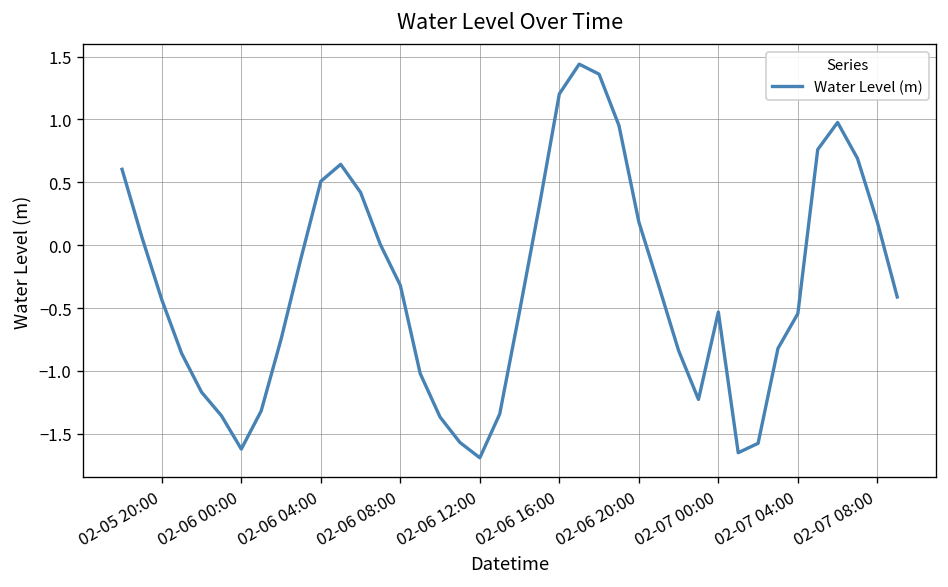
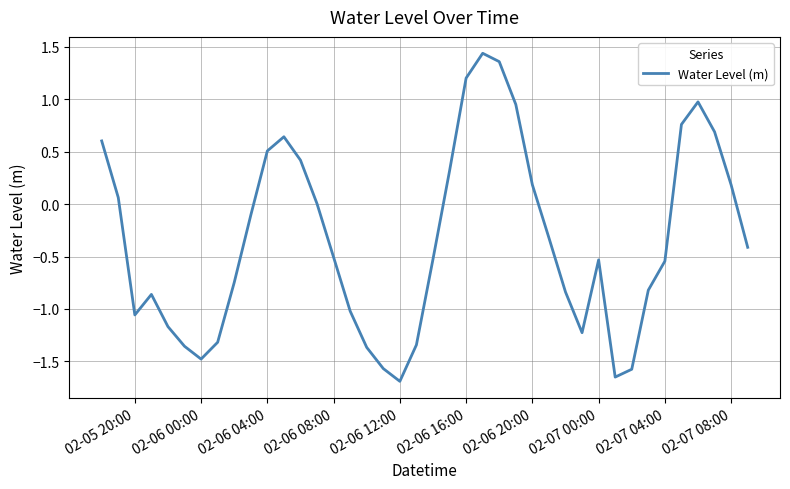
  {
-   "02-05 20:00": -0.43,
-   "02-06 00:00": -1.62,
+   "02-05 20:00": -1.06,
+   "02-06 00:00": -1.48,
    "02-06 04:00": 0.51,
-   "02-06 08:00": -0.32,
+   "02-06 08:00": -0.51,
    "02-06 12:00": -1.69,
    "02-06 16:00": 1.20,
    "02-06 20:00": 0.18,
    "02-07 00:00": -0.53,
    "02-07 04:00": -0.54,
    "02-07 08:00": 0.18
  }
